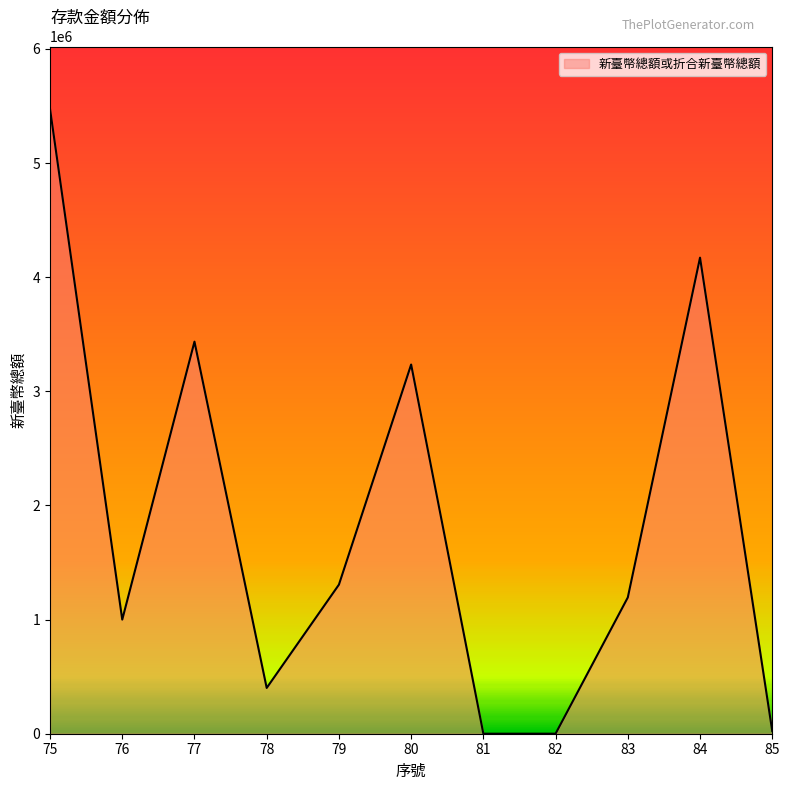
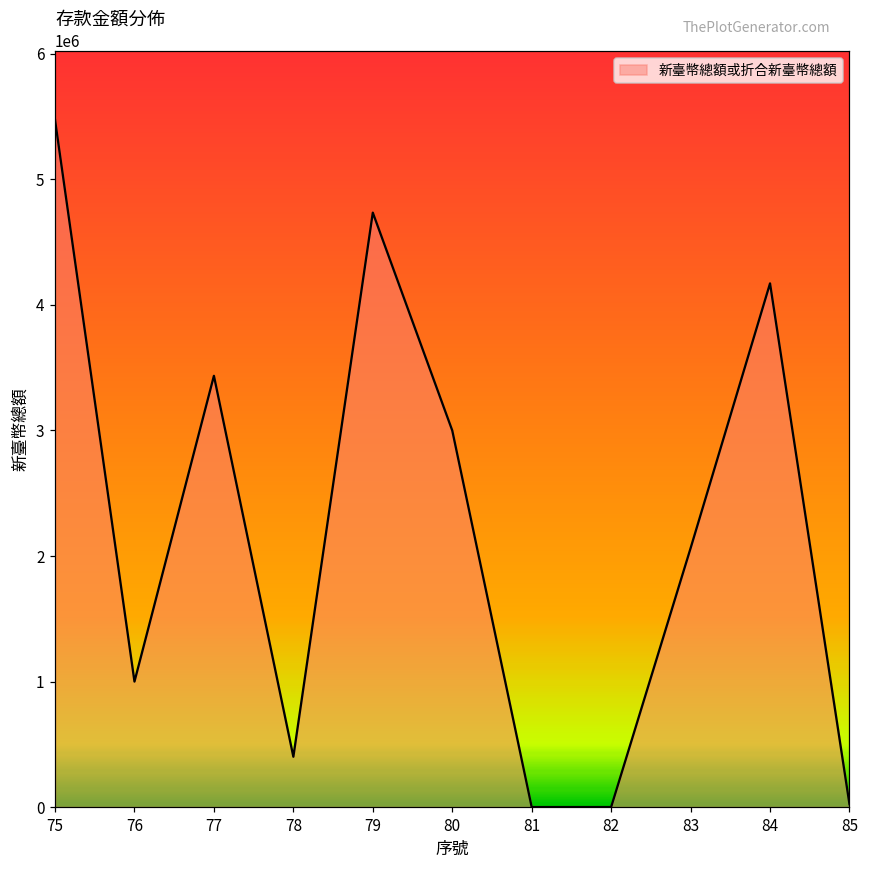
  {
    "75": 5470000,
    "76": 1000000,
    "77": 3440000,
    "78": 400000,
-   "79": 1310000,
-   "80": 3230000,
+   "79": 4740000,
+   "80": 3000000,
    "81": 0,
    "82": 0,
-   "83": 1190000,
+   "83": 2060000,
    "84": 4170000,
    "85": 20000
  }
